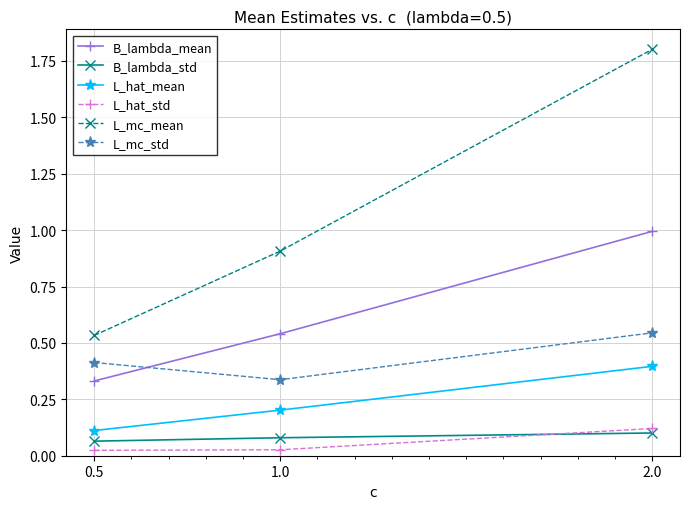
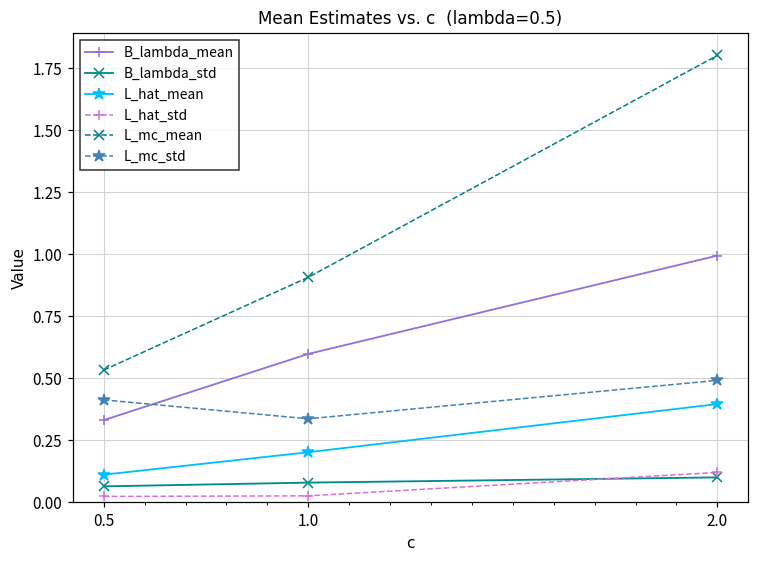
  {
    "B_lambda_mean": {
      "0.5": 0.33,
-     "1.0": 0.54,
+     "1.0": 0.60,
      "2.0": 0.99
    },
    "L_hat_mean": {
      "0.5": 0.11,
      "1.0": 0.20,
      "2.0": 0.40
    },
    "L_hat_std": {
      "0.5": 0.02,
      "1.0": 0.03,
      "2.0": 0.12
    },
    "L_mc_std": {
      "0.5": 0.41,
      "1.0": 0.34,
-     "2.0": 0.54
+     "2.0": 0.49
    }
  }
